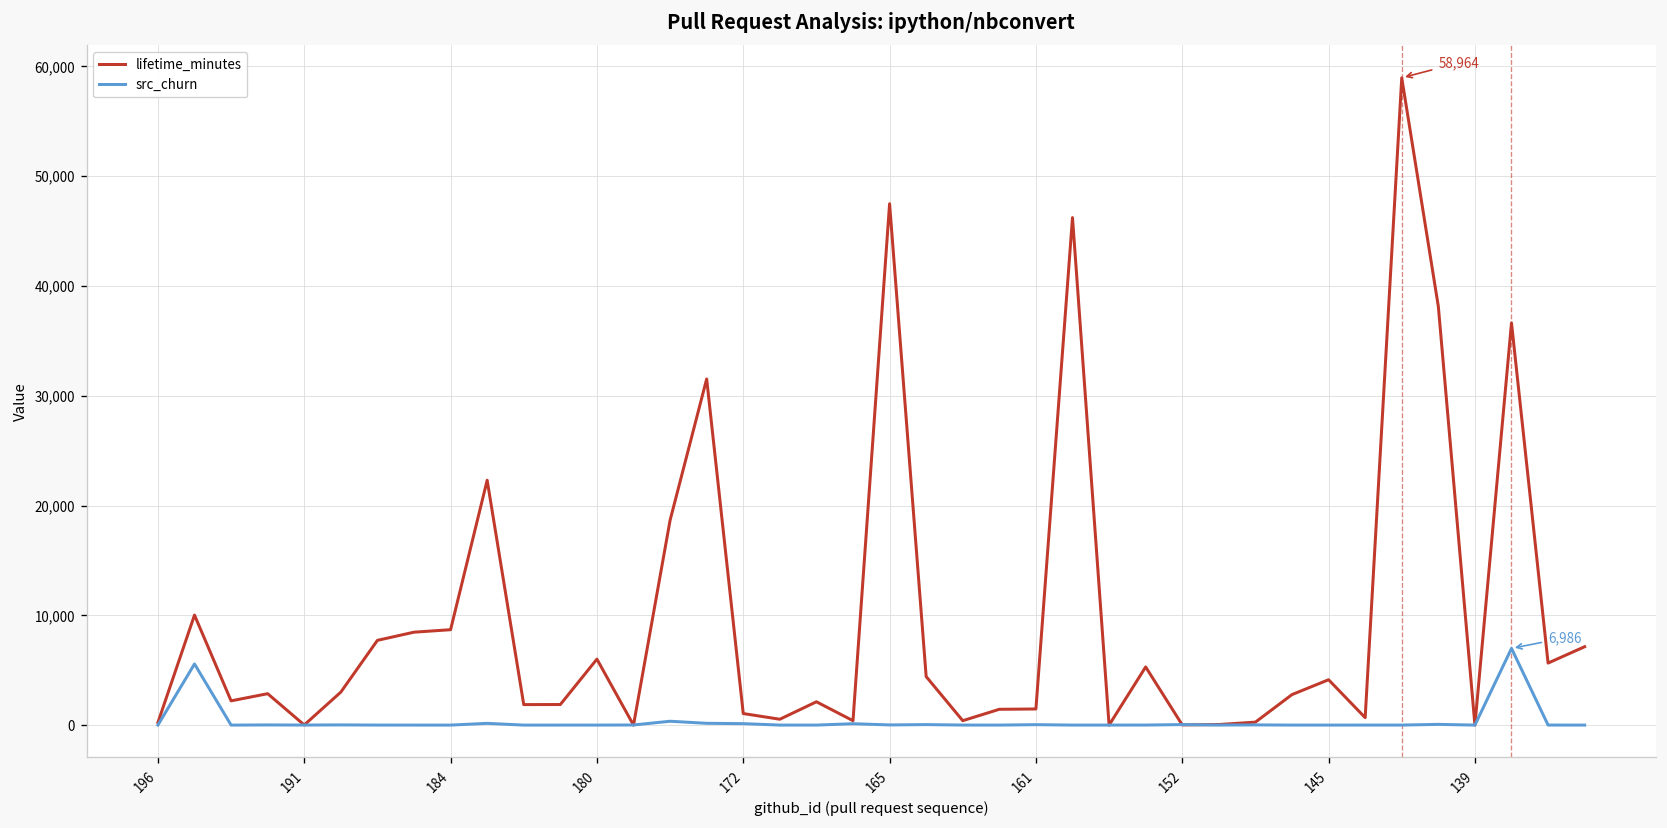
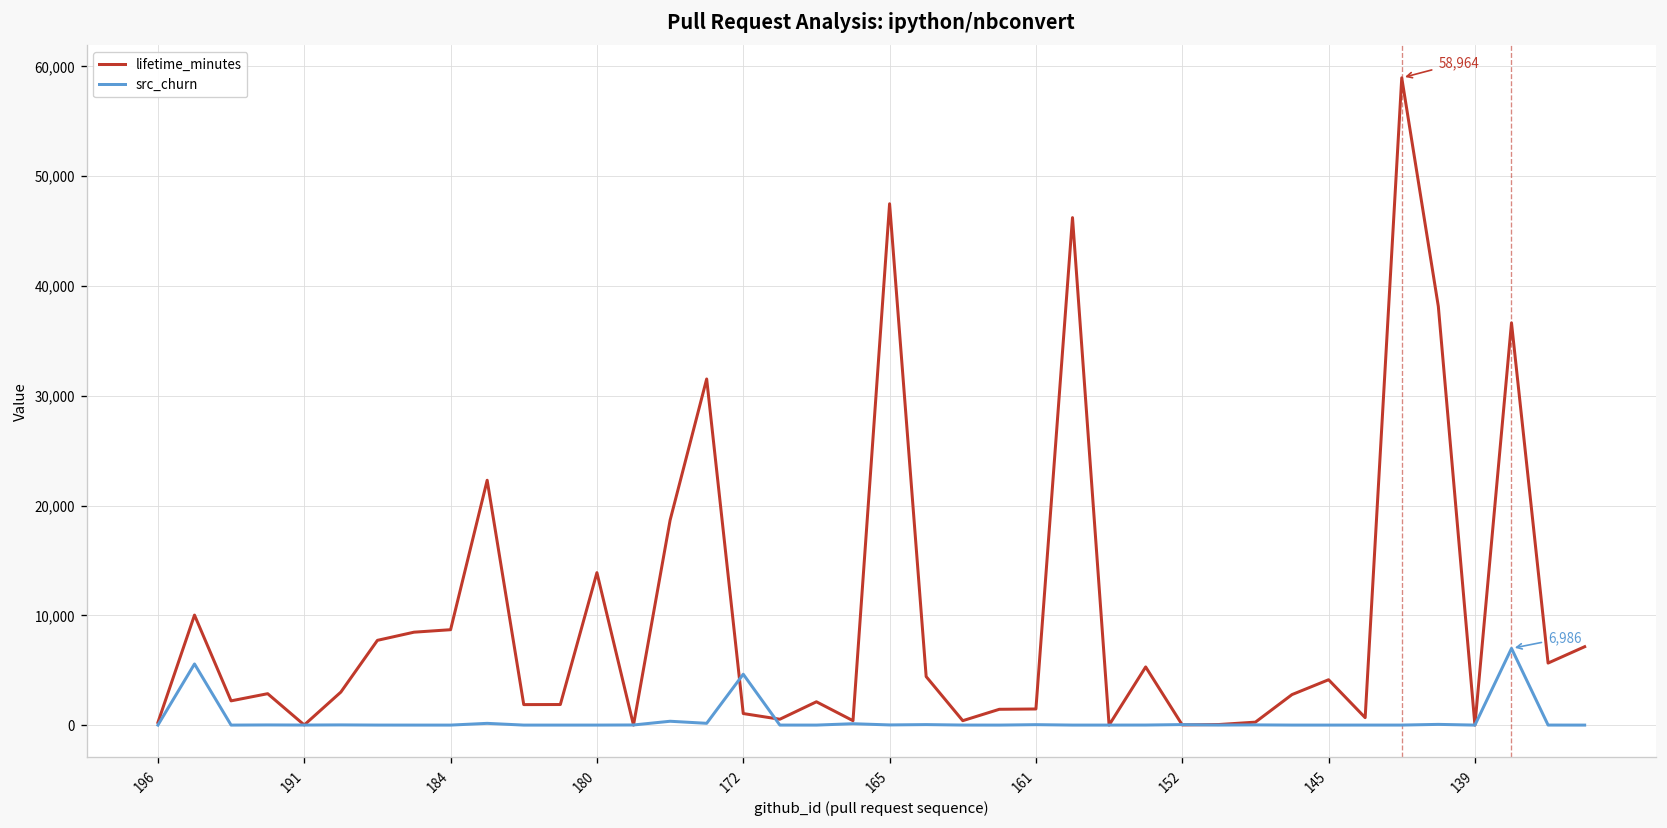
  {
    "lifetime_minutes": {
      "184": "9,000",
-     "180": "6,000",
+     "180": "14,000",
      "172": "1,000",
      "165": "47,000",
      "161": "1,000",
      "145": "4,000"
    },
    "src_churn": {
      "184": "0",
      "180": "0",
-     "172": "0",
+     "172": "5,000",
      "165": "0",
      "161": "0",
      "145": "0"
    }
  }
